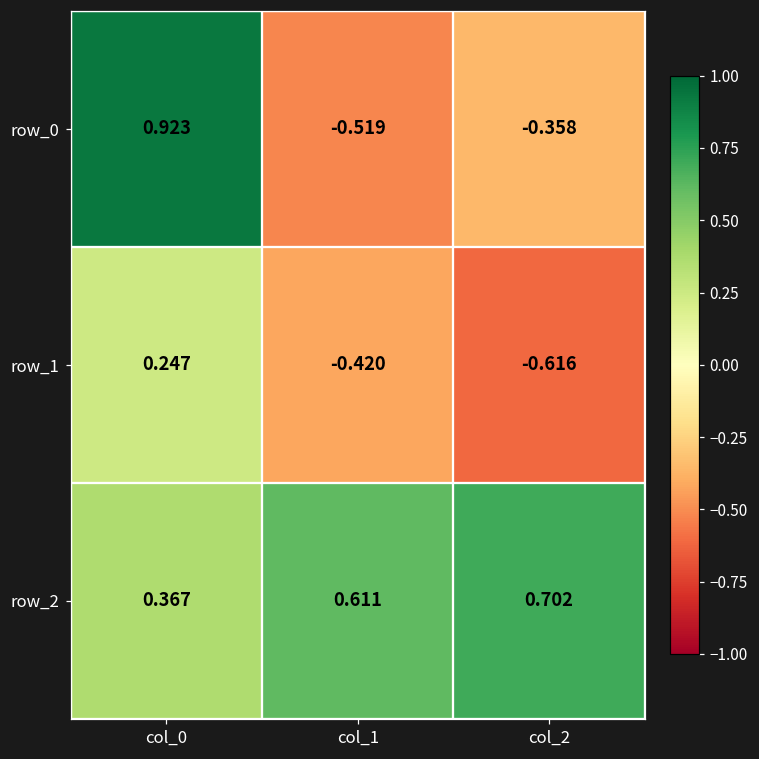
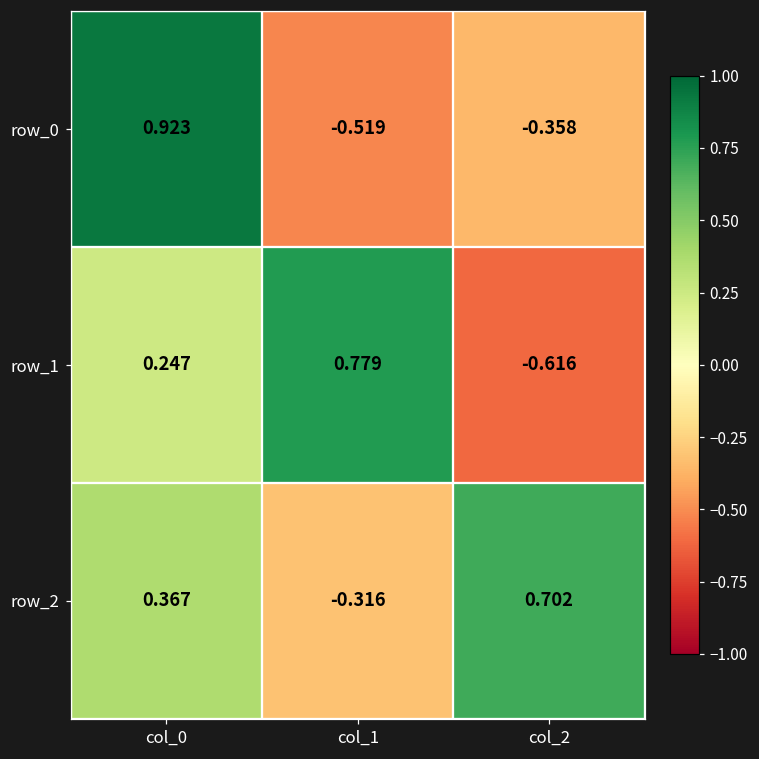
  {
    "row_0": {
      "col_0": 0.923,
      "col_1": -0.519,
      "col_2": -0.358
    },
    "row_1": {
      "col_0": 0.247,
-     "col_1": -0.420,
+     "col_1": 0.779,
      "col_2": -0.616
    },
    "row_2": {
      "col_0": 0.367,
-     "col_1": 0.611,
+     "col_1": -0.316,
      "col_2": 0.702
    }
  }
